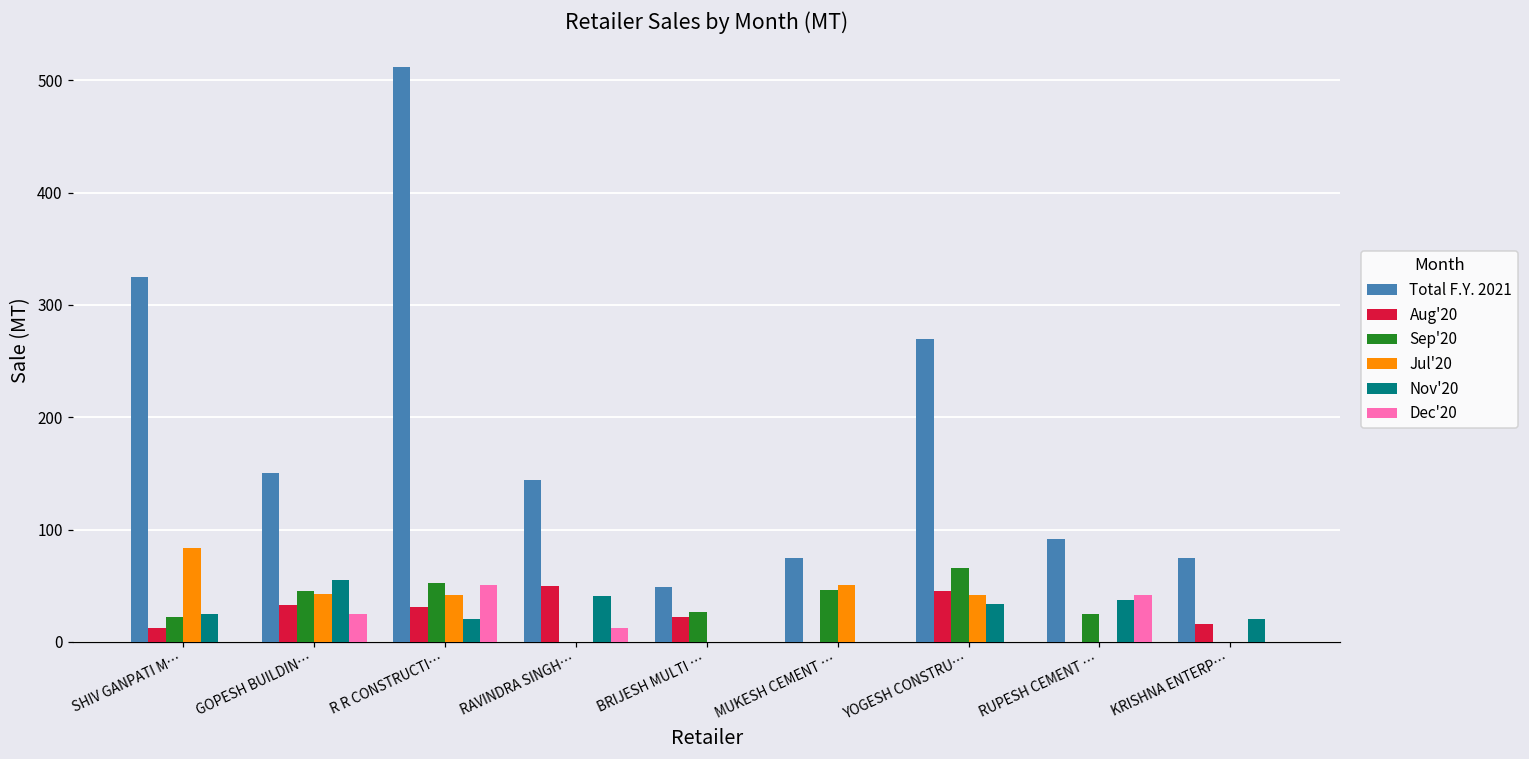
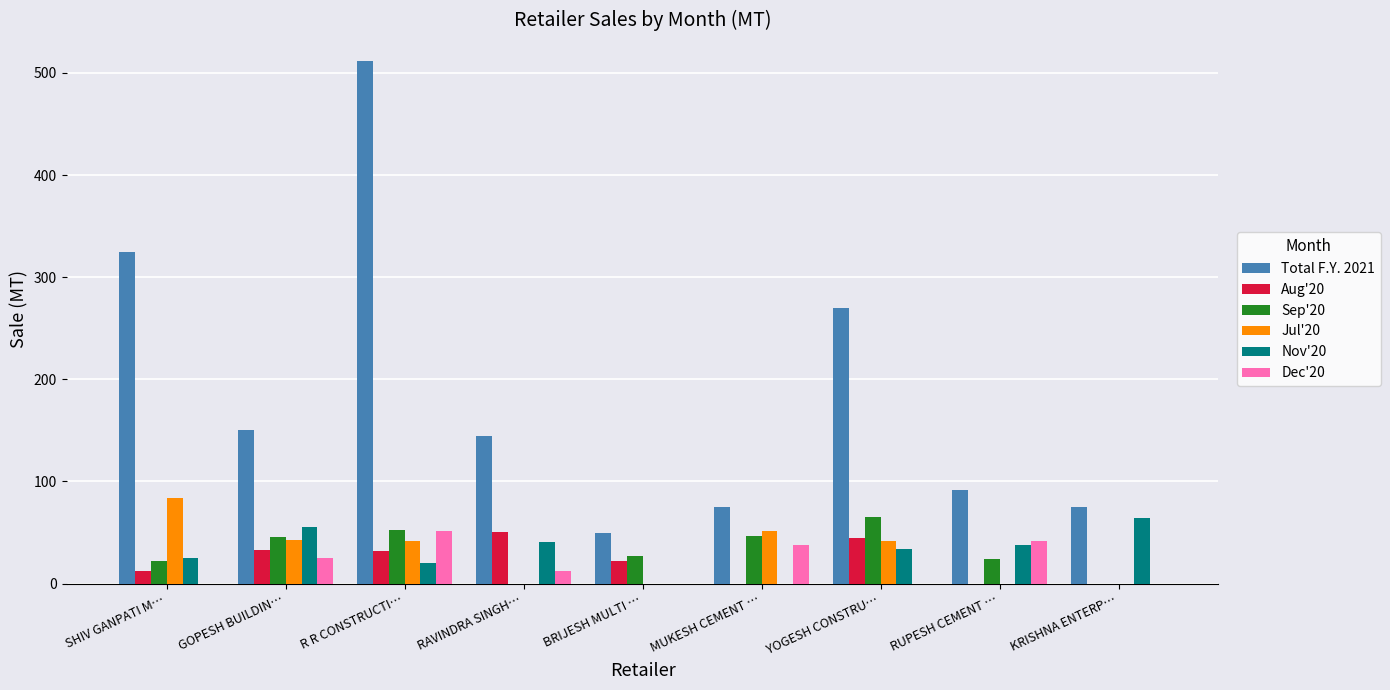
  {
    "Total F.Y. 2021": {
      "SHIV GANPATI M…": 325,
      "GOPESH BUILDIN…": 151,
      "R R CONSTRUCTI…": 512,
      "RAVINDRA SINGH…": 145,
      "BRIJESH MULTI …": 49,
      "MUKESH CEMENT …": 75,
      "YOGESH CONSTRU…": 270,
      "RUPESH CEMENT …": 92,
      "KRISHNA ENTERP…": 75
    },
    "Aug'20": {
      "SHIV GANPATI M…": 13,
      "GOPESH BUILDIN…": 33,
      "R R CONSTRUCTI…": 32,
      "RAVINDRA SINGH…": 50,
      "BRIJESH MULTI …": 22,
      "MUKESH CEMENT …": 0,
      "YOGESH CONSTRU…": 45,
      "RUPESH CEMENT …": 0,
-     "KRISHNA ENTERP…": 16
+     "KRISHNA ENTERP…": 0
    },
    "Sep'20": {
      "SHIV GANPATI M…": 22,
      "GOPESH BUILDIN…": 45,
      "R R CONSTRUCTI…": 52,
      "RAVINDRA SINGH…": 0,
      "BRIJESH MULTI …": 27,
      "MUKESH CEMENT …": 47,
      "YOGESH CONSTRU…": 66,
      "RUPESH CEMENT …": 25,
      "KRISHNA ENTERP…": 0
    },
    "Jul'20": {
      "SHIV GANPATI M…": 84,
      "GOPESH BUILDIN…": 43,
      "R R CONSTRUCTI…": 42,
      "RAVINDRA SINGH…": 0,
      "BRIJESH MULTI …": 0,
      "MUKESH CEMENT …": 51,
      "YOGESH CONSTRU…": 42,
      "RUPESH CEMENT …": 0,
      "KRISHNA ENTERP…": 0
    },
    "Nov'20": {
      "SHIV GANPATI M…": 25,
      "GOPESH BUILDIN…": 55,
      "R R CONSTRUCTI…": 20,
      "RAVINDRA SINGH…": 41,
      "BRIJESH MULTI …": 0,
      "MUKESH CEMENT …": 0,
      "YOGESH CONSTRU…": 34,
      "RUPESH CEMENT …": 38,
-     "KRISHNA ENTERP…": 20
+     "KRISHNA ENTERP…": 64
    },
    "Dec'20": {
      "SHIV GANPATI M…": 0,
      "GOPESH BUILDIN…": 25,
      "R R CONSTRUCTI…": 51,
      "RAVINDRA SINGH…": 13,
      "BRIJESH MULTI …": 0,
-     "MUKESH CEMENT …": 0,
+     "MUKESH CEMENT …": 37,
      "YOGESH CONSTRU…": 0,
      "RUPESH CEMENT …": 42,
      "KRISHNA ENTERP…": 0
    }
  }
